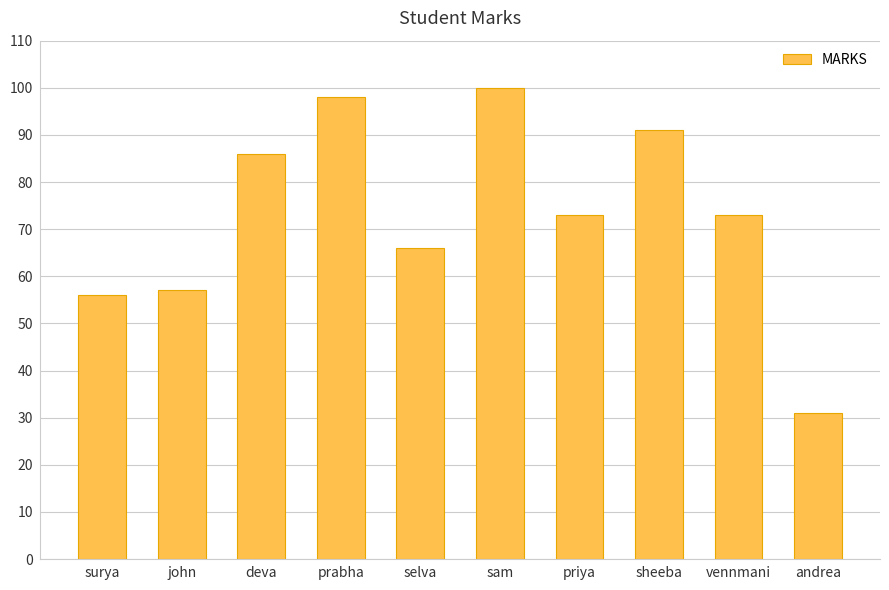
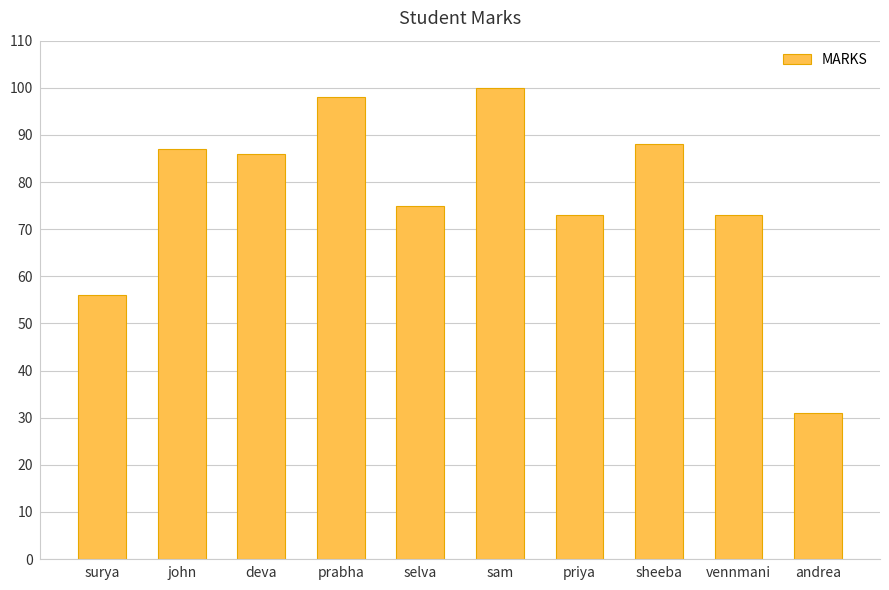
  {
    "surya": 56,
-   "john": 57,
+   "john": 87,
    "deva": 86,
    "prabha": 98,
-   "selva": 66,
+   "selva": 75,
    "sam": 100,
    "priya": 73,
-   "sheeba": 91,
+   "sheeba": 88,
    "vennmani": 73,
    "andrea": 31
  }
